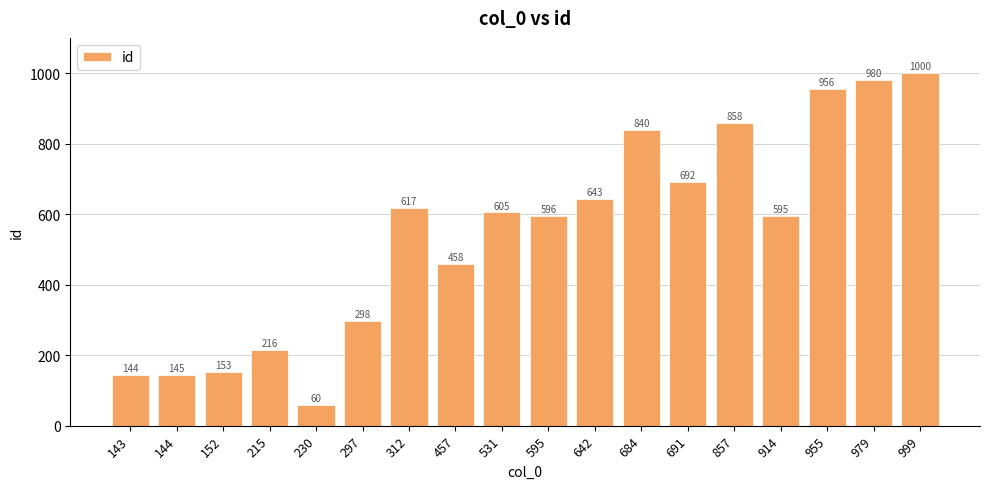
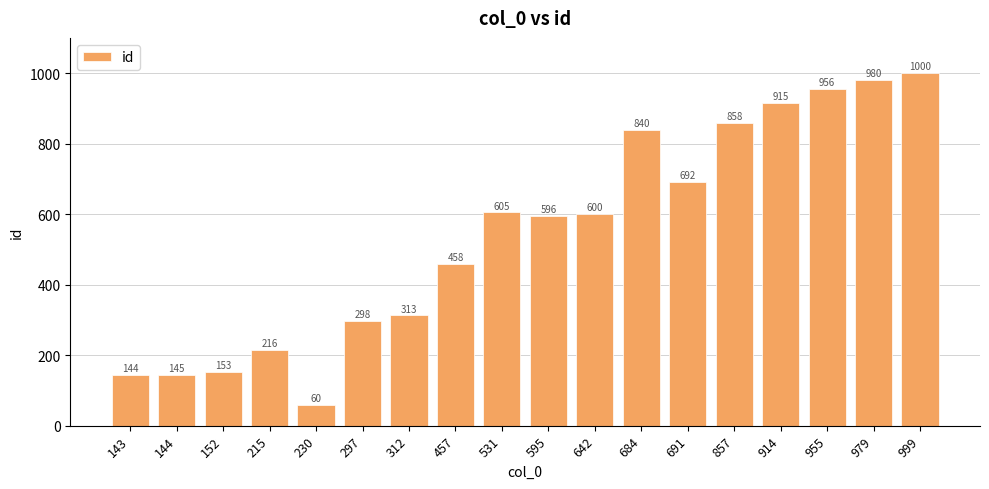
  {
    "143": 144,
    "144": 145,
    "152": 153,
    "215": 216,
    "230": 60,
    "297": 298,
-   "312": 617,
+   "312": 313,
    "457": 458,
    "531": 605,
    "595": 596,
-   "642": 643,
+   "642": 600,
    "684": 840,
    "691": 692,
    "857": 858,
-   "914": 595,
+   "914": 915,
    "955": 956,
    "979": 980,
    "999": 1000
  }
